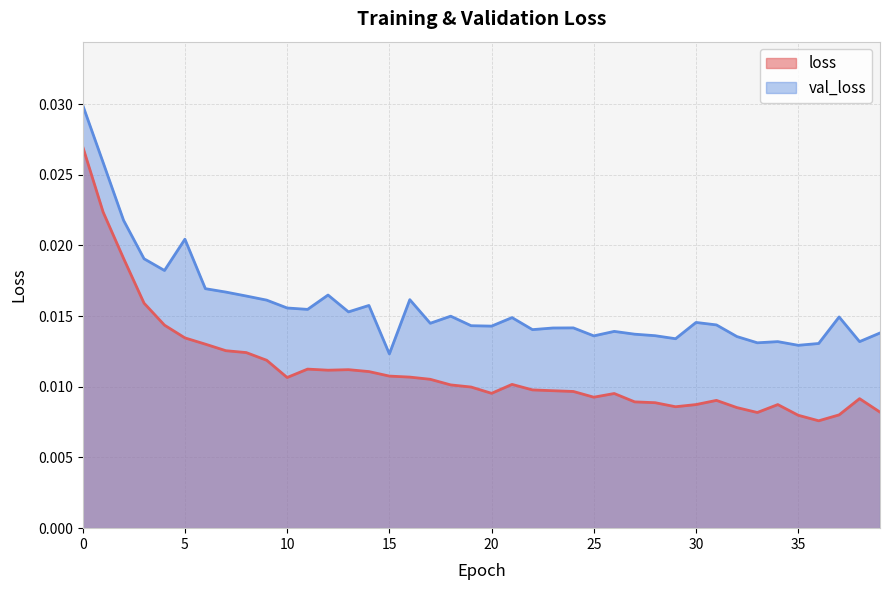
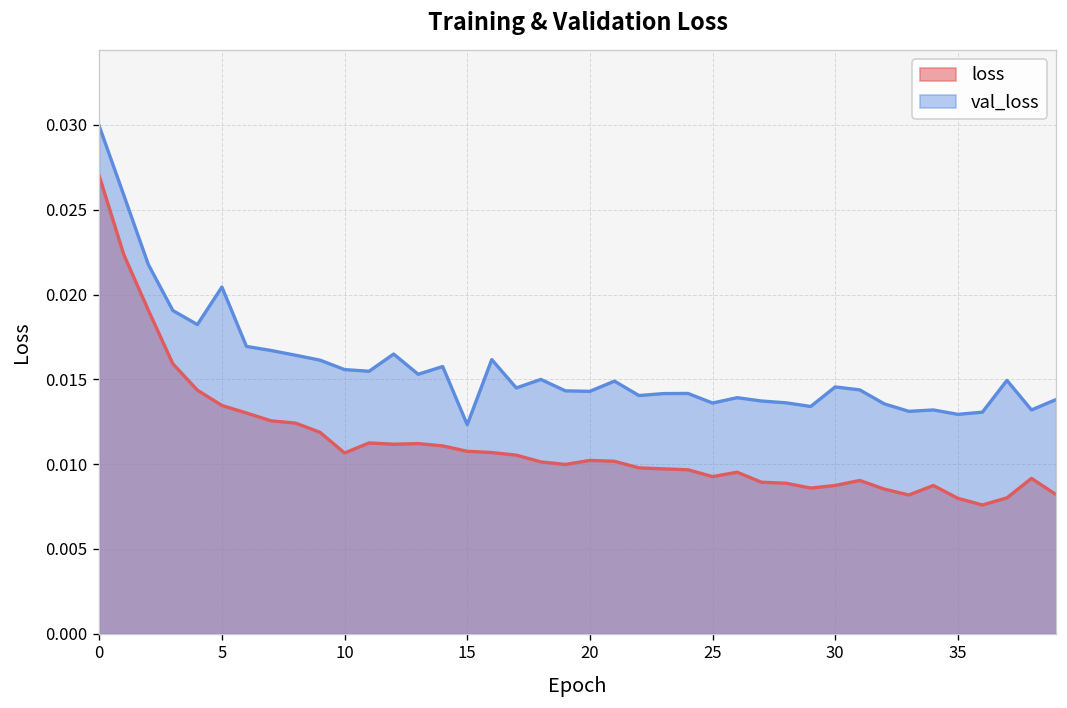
  {
    "loss": {
      "0": 0.0270,
      "5": 0.0135,
      "10": 0.0107,
      "15": 0.0108,
-     "20": 0.0095,
+     "20": 0.0102,
      "25": 0.0093,
      "30": 0.0087,
      "35": 0.0080
    },
    "val_loss": {
      "0": 0.0299,
      "5": 0.0204,
      "10": 0.0156,
      "15": 0.0123,
      "20": 0.0143,
      "25": 0.0136,
      "30": 0.0146,
      "35": 0.0129
    }
  }
